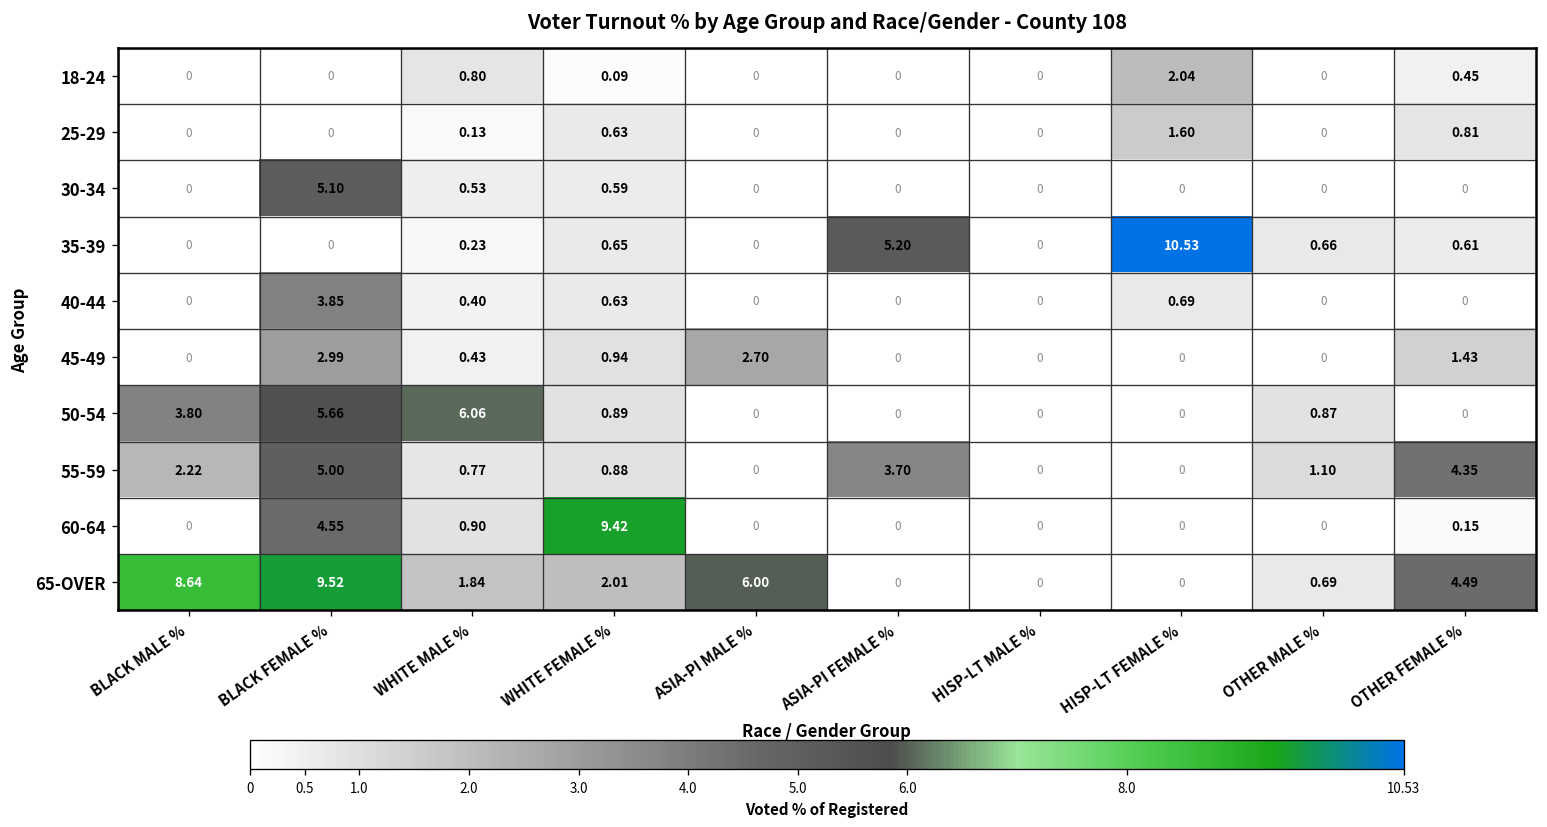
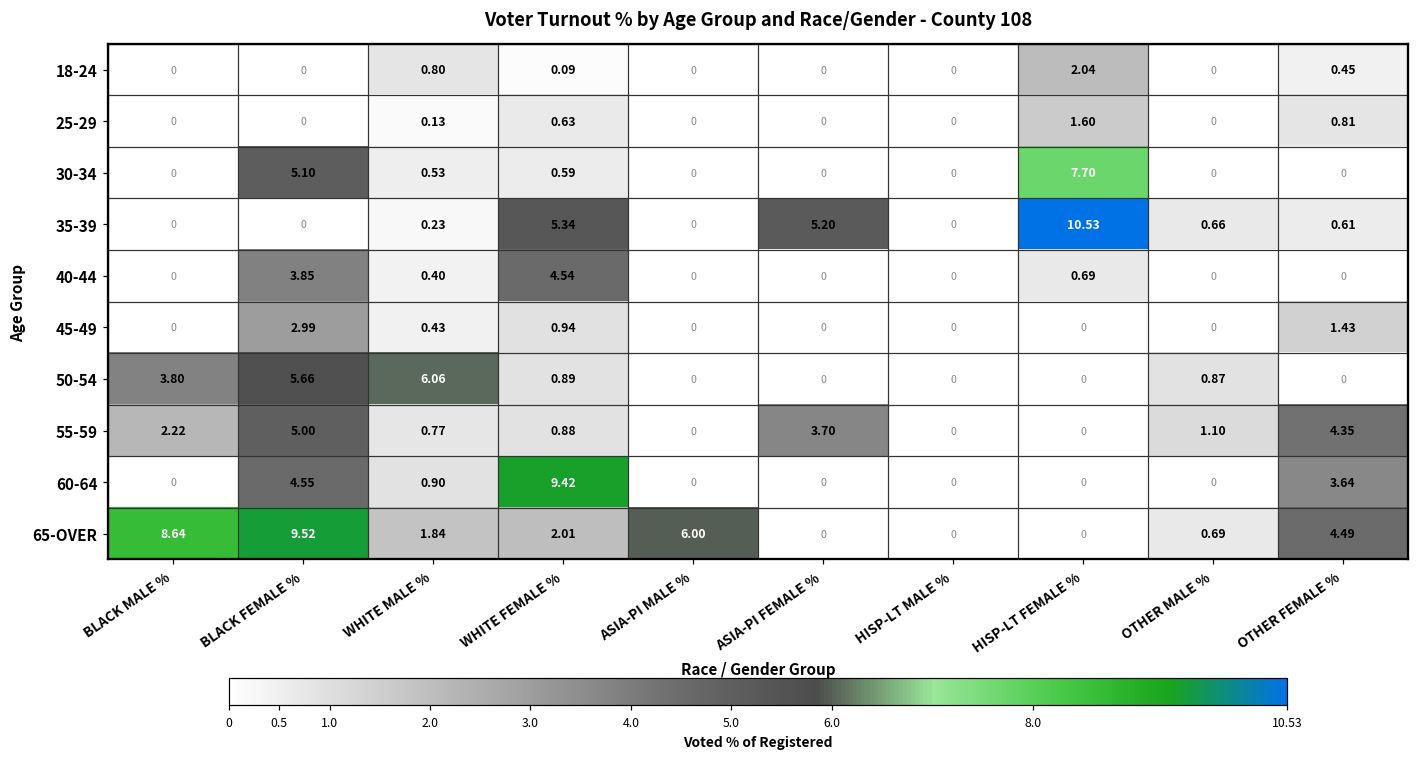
  {
    "18-24": {
      "BLACK MALE %": 0,
      "BLACK FEMALE %": 0,
      "WHITE MALE %": 0.80,
      "WHITE FEMALE %": 0.09,
      "ASIA-PI MALE %": 0,
      "ASIA-PI FEMALE %": 0,
      "HISP-LT MALE %": 0,
      "HISP-LT FEMALE %": 2.04,
      "OTHER MALE %": 0,
      "OTHER FEMALE %": 0.45
    },
    "25-29": {
      "BLACK MALE %": 0,
      "BLACK FEMALE %": 0,
      "WHITE MALE %": 0.13,
      "WHITE FEMALE %": 0.63,
      "ASIA-PI MALE %": 0,
      "ASIA-PI FEMALE %": 0,
      "HISP-LT MALE %": 0,
      "HISP-LT FEMALE %": 1.60,
      "OTHER MALE %": 0,
      "OTHER FEMALE %": 0.81
    },
    "30-34": {
      "BLACK MALE %": 0,
      "BLACK FEMALE %": 5.10,
      "WHITE MALE %": 0.53,
      "WHITE FEMALE %": 0.59,
      "ASIA-PI MALE %": 0,
      "ASIA-PI FEMALE %": 0,
      "HISP-LT MALE %": 0,
-     "HISP-LT FEMALE %": 0,
+     "HISP-LT FEMALE %": 7.70,
      "OTHER MALE %": 0,
      "OTHER FEMALE %": 0
    },
    "35-39": {
      "BLACK MALE %": 0,
      "BLACK FEMALE %": 0,
      "WHITE MALE %": 0.23,
-     "WHITE FEMALE %": 0.65,
+     "WHITE FEMALE %": 5.34,
      "ASIA-PI MALE %": 0,
      "ASIA-PI FEMALE %": 5.20,
      "HISP-LT MALE %": 0,
      "HISP-LT FEMALE %": 10.53,
      "OTHER MALE %": 0.66,
      "OTHER FEMALE %": 0.61
    },
    "40-44": {
      "BLACK MALE %": 0,
      "BLACK FEMALE %": 3.85,
      "WHITE MALE %": 0.40,
-     "WHITE FEMALE %": 0.63,
+     "WHITE FEMALE %": 4.54,
      "ASIA-PI MALE %": 0,
      "ASIA-PI FEMALE %": 0,
      "HISP-LT MALE %": 0,
      "HISP-LT FEMALE %": 0.69,
      "OTHER MALE %": 0,
      "OTHER FEMALE %": 0
    },
    "45-49": {
      "BLACK MALE %": 0,
      "BLACK FEMALE %": 2.99,
      "WHITE MALE %": 0.43,
      "WHITE FEMALE %": 0.94,
-     "ASIA-PI MALE %": 2.70,
+     "ASIA-PI MALE %": 0,
      "ASIA-PI FEMALE %": 0,
      "HISP-LT MALE %": 0,
      "HISP-LT FEMALE %": 0,
      "OTHER MALE %": 0,
      "OTHER FEMALE %": 1.43
    },
    "50-54": {
      "BLACK MALE %": 3.80,
      "BLACK FEMALE %": 5.66,
      "WHITE MALE %": 6.06,
      "WHITE FEMALE %": 0.89,
      "ASIA-PI MALE %": 0,
      "ASIA-PI FEMALE %": 0,
      "HISP-LT MALE %": 0,
      "HISP-LT FEMALE %": 0,
      "OTHER MALE %": 0.87,
      "OTHER FEMALE %": 0
    },
    "55-59": {
      "BLACK MALE %": 2.22,
      "BLACK FEMALE %": 5.00,
      "WHITE MALE %": 0.77,
      "WHITE FEMALE %": 0.88,
      "ASIA-PI MALE %": 0,
      "ASIA-PI FEMALE %": 3.70,
      "HISP-LT MALE %": 0,
      "HISP-LT FEMALE %": 0,
      "OTHER MALE %": 1.10,
      "OTHER FEMALE %": 4.35
    },
    "60-64": {
      "BLACK MALE %": 0,
      "BLACK FEMALE %": 4.55,
      "WHITE MALE %": 0.90,
      "WHITE FEMALE %": 9.42,
      "ASIA-PI MALE %": 0,
      "ASIA-PI FEMALE %": 0,
      "HISP-LT MALE %": 0,
      "HISP-LT FEMALE %": 0,
      "OTHER MALE %": 0,
-     "OTHER FEMALE %": 0.15
+     "OTHER FEMALE %": 3.64
    },
    "65-OVER": {
      "BLACK MALE %": 8.64,
      "BLACK FEMALE %": 9.52,
      "WHITE MALE %": 1.84,
      "WHITE FEMALE %": 2.01,
      "ASIA-PI MALE %": 6.00,
      "ASIA-PI FEMALE %": 0,
      "HISP-LT MALE %": 0,
      "HISP-LT FEMALE %": 0,
      "OTHER MALE %": 0.69,
      "OTHER FEMALE %": 4.49
    }
  }
